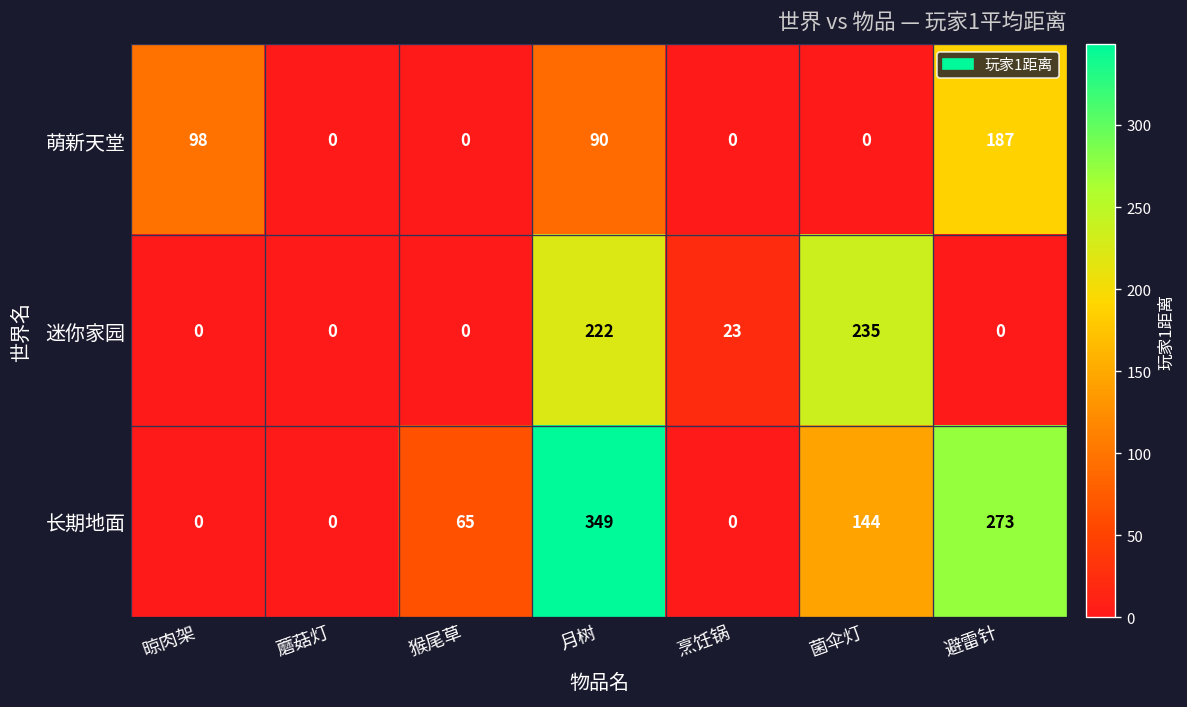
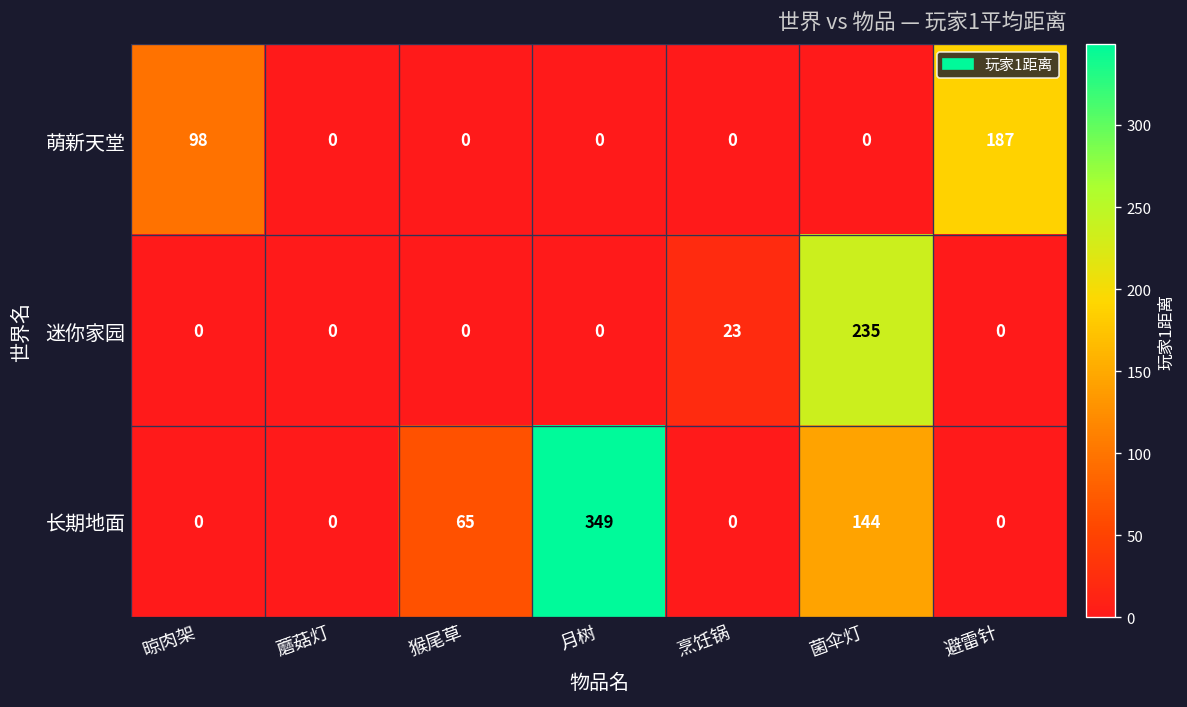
  {
    "萌新天堂": {
      "晾肉架": 98,
      "蘑菇灯": 0,
      "猴尾草": 0,
-     "月树": 90,
+     "月树": 0,
      "烹饪锅": 0,
      "菌伞灯": 0,
      "避雷针": 187
    },
    "迷你家园": {
      "晾肉架": 0,
      "蘑菇灯": 0,
      "猴尾草": 0,
-     "月树": 222,
+     "月树": 0,
      "烹饪锅": 23,
      "菌伞灯": 235,
      "避雷针": 0
    },
    "长期地面": {
      "晾肉架": 0,
      "蘑菇灯": 0,
      "猴尾草": 65,
      "月树": 349,
      "烹饪锅": 0,
      "菌伞灯": 144,
-     "避雷针": 273
+     "避雷针": 0
    }
  }
